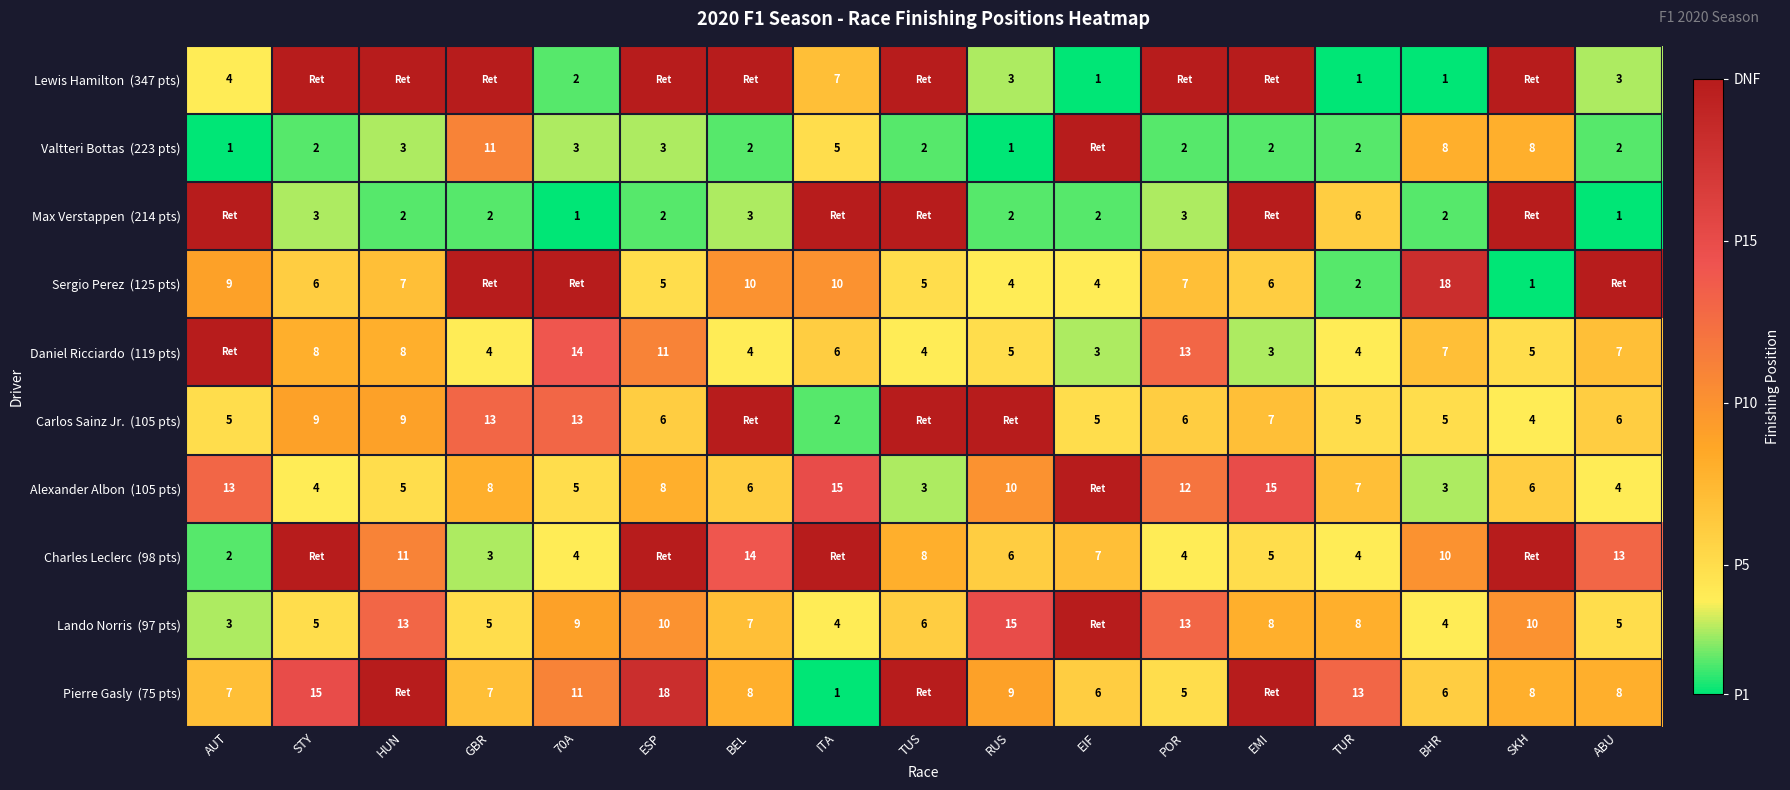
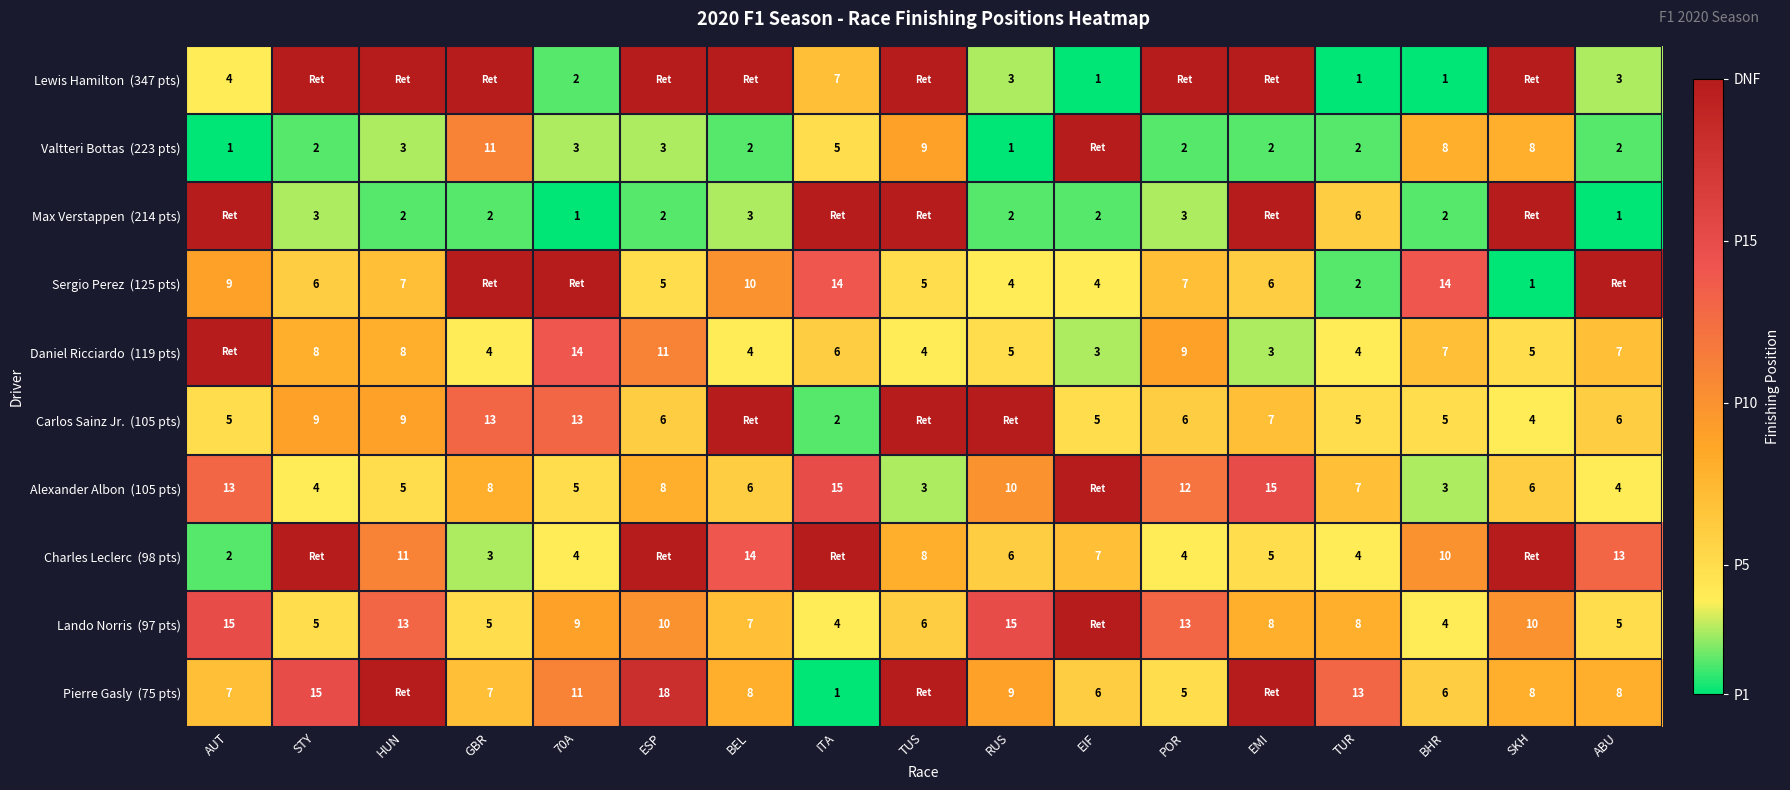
  {
    "Lewis Hamilton (347 pts)": {
      "AUT": 4,
      "70A": 2,
      "ITA": 7,
      "RUS": 3,
      "EIF": 1,
      "TUR": 1,
      "BHR": 1,
      "ABU": 3
    },
    "Valtteri Bottas (223 pts)": {
      "AUT": 1,
      "STY": 2,
      "HUN": 3,
      "GBR": 11,
      "70A": 3,
      "ESP": 3,
      "BEL": 2,
      "ITA": 5,
-     "TUS": 2,
+     "TUS": 9,
      "RUS": 1,
      "POR": 2,
      "EMI": 2,
      "TUR": 2,
      "BHR": 8,
      "SKH": 8,
      "ABU": 2
    },
    "Max Verstappen (214 pts)": {
      "STY": 3,
      "HUN": 2,
      "GBR": 2,
      "70A": 1,
      "ESP": 2,
      "BEL": 3,
      "RUS": 2,
      "EIF": 2,
      "POR": 3,
      "TUR": 6,
      "BHR": 2,
      "ABU": 1
    },
    "Sergio Perez (125 pts)": {
      "AUT": 9,
      "STY": 6,
      "HUN": 7,
      "ESP": 5,
      "BEL": 10,
-     "ITA": 10,
+     "ITA": 14,
      "TUS": 5,
      "RUS": 4,
      "EIF": 4,
      "POR": 7,
      "EMI": 6,
      "TUR": 2,
-     "BHR": 18,
+     "BHR": 14,
      "SKH": 1
    },
    "Daniel Ricciardo (119 pts)": {
      "STY": 8,
      "HUN": 8,
      "GBR": 4,
      "70A": 14,
      "ESP": 11,
      "BEL": 4,
      "ITA": 6,
      "TUS": 4,
      "RUS": 5,
      "EIF": 3,
-     "POR": 13,
+     "POR": 9,
      "EMI": 3,
      "TUR": 4,
      "BHR": 7,
      "SKH": 5,
      "ABU": 7
    },
    "Carlos Sainz Jr. (105 pts)": {
      "AUT": 5,
      "STY": 9,
      "HUN": 9,
      "GBR": 13,
      "70A": 13,
      "ESP": 6,
      "ITA": 2,
      "EIF": 5,
      "POR": 6,
      "EMI": 7,
      "TUR": 5,
      "BHR": 5,
      "SKH": 4,
      "ABU": 6
    },
    "Alexander Albon (105 pts)": {
      "AUT": 13,
      "STY": 4,
      "HUN": 5,
      "GBR": 8,
      "70A": 5,
      "ESP": 8,
      "BEL": 6,
      "ITA": 15,
      "TUS": 3,
      "RUS": 10,
      "POR": 12,
      "EMI": 15,
      "TUR": 7,
      "BHR": 3,
      "SKH": 6,
      "ABU": 4
    },
    "Charles Leclerc (98 pts)": {
      "AUT": 2,
      "HUN": 11,
      "GBR": 3,
      "70A": 4,
      "BEL": 14,
      "TUS": 8,
      "RUS": 6,
      "EIF": 7,
      "POR": 4,
      "EMI": 5,
      "TUR": 4,
      "BHR": 10,
      "ABU": 13
    },
    "Lando Norris (97 pts)": {
-     "AUT": 3,
+     "AUT": 15,
      "STY": 5,
      "HUN": 13,
      "GBR": 5,
      "70A": 9,
      "ESP": 10,
      "BEL": 7,
      "ITA": 4,
      "TUS": 6,
      "RUS": 15,
      "POR": 13,
      "EMI": 8,
      "TUR": 8,
      "BHR": 4,
      "SKH": 10,
      "ABU": 5
    },
    "Pierre Gasly (75 pts)": {
      "AUT": 7,
      "STY": 15,
      "GBR": 7,
      "70A": 11,
      "ESP": 18,
      "BEL": 8,
      "ITA": 1,
      "RUS": 9,
      "EIF": 6,
      "POR": 5,
      "TUR": 13,
      "BHR": 6,
      "SKH": 8,
      "ABU": 8
    }
  }
